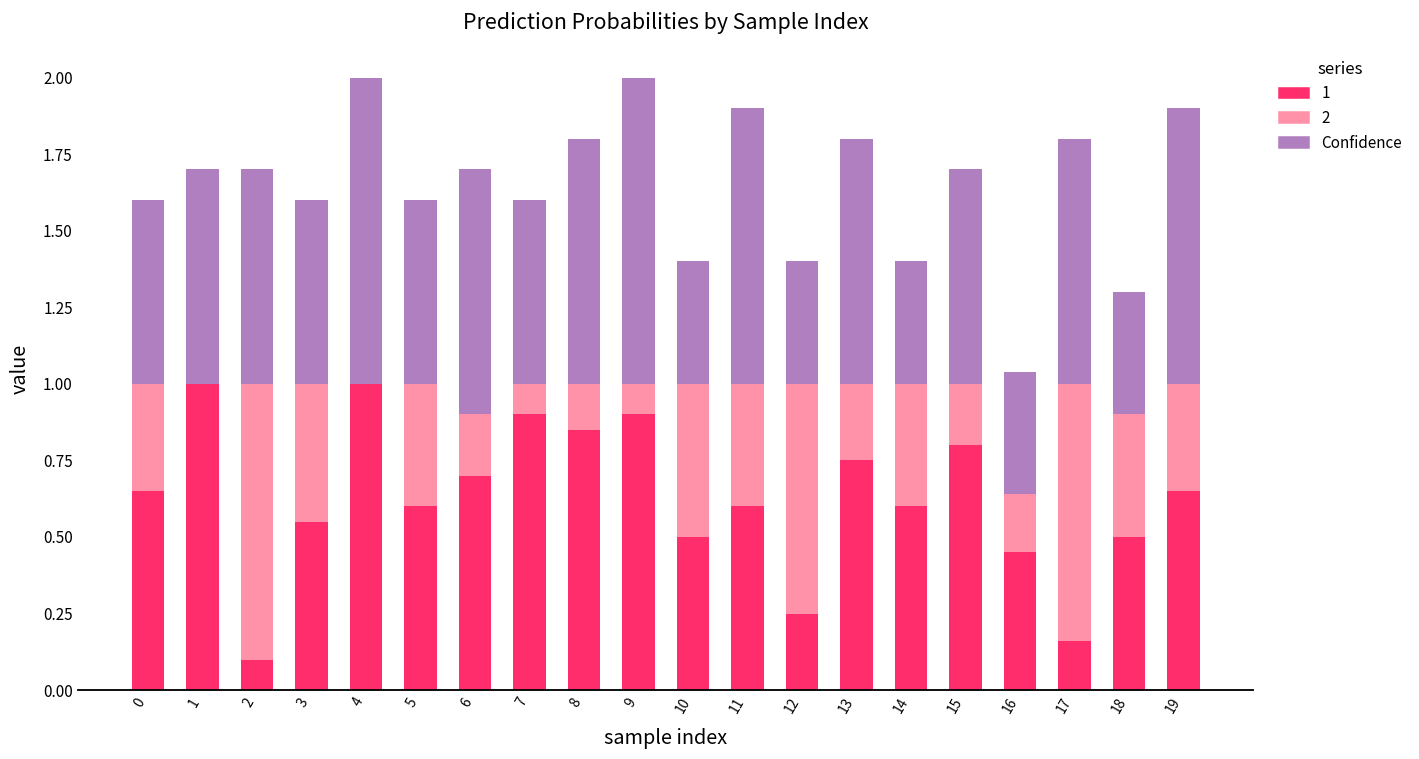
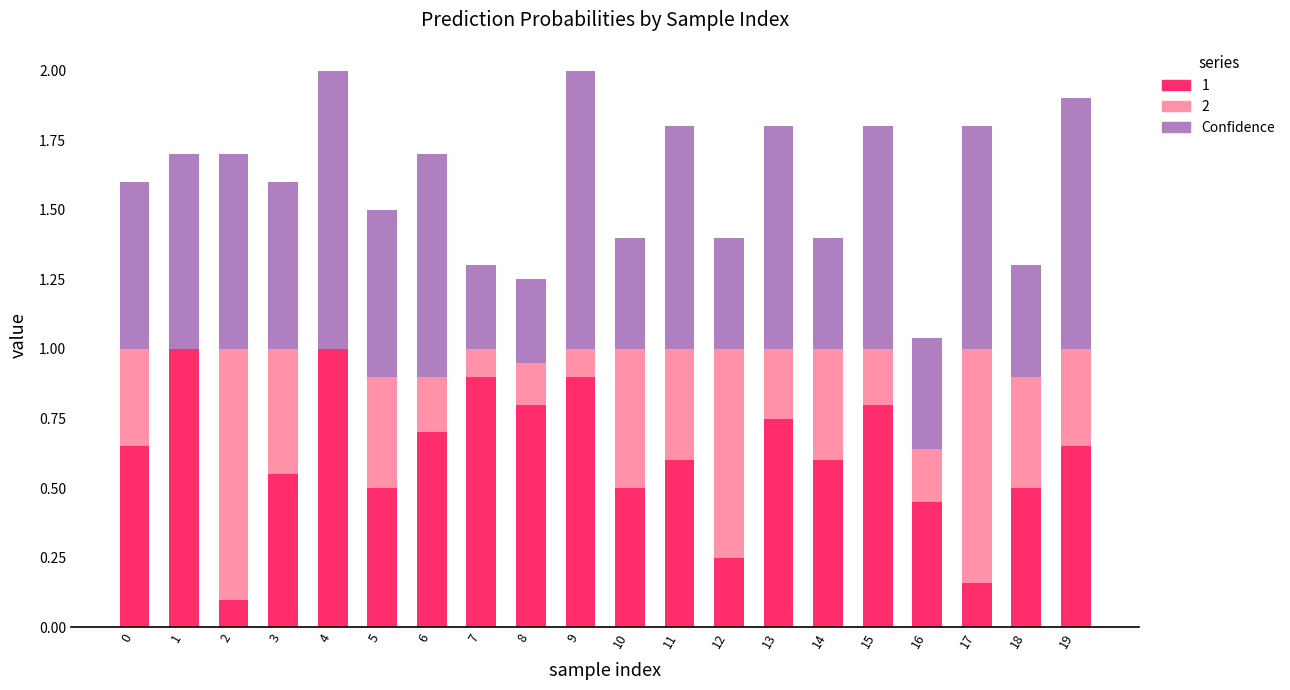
  {
    "1": {
      "0": 0.65,
      "1": 1.00,
      "2": 0.10,
      "3": 0.55,
      "4": 1.00,
-     "5": 0.6,
+     "5": 0.5,
      "6": 0.70,
      "7": 0.90,
-     "8": 0.85,
+     "8": 0.80,
      "9": 0.90,
      "10": 0.50,
      "11": 0.60,
      "12": 0.25,
      "13": 0.75,
      "14": 0.60,
      "15": 0.80,
      "16": 0.45,
      "17": 0.16,
      "18": 0.50,
      "19": 0.65
    },
    "2": {
      "0": 0.35,
      "1": 0.00,
      "2": 0.90,
      "3": 0.45,
      "4": 0.00,
      "5": 0.40,
      "6": 0.20,
      "7": 0.10,
      "8": 0.15,
      "9": 0.10,
      "10": 0.50,
      "11": 0.40,
      "12": 0.75,
      "13": 0.25,
      "14": 0.40,
      "15": 0.20,
      "16": 0.19,
      "17": 0.84,
      "18": 0.40,
      "19": 0.35
    },
    "Confidence": {
      "0": 0.6,
      "1": 0.7,
      "2": 0.7,
      "3": 0.6,
      "4": 1.0,
      "5": 0.6,
      "6": 0.8,
-     "7": 0.6,
-     "8": 0.8,
+     "7": 0.3,
+     "8": 0.3,
      "9": 1.0,
      "10": 0.4,
-     "11": 0.9,
+     "11": 0.8,
      "12": 0.4,
      "13": 0.8,
      "14": 0.4,
-     "15": 0.7,
+     "15": 0.8,
      "16": 0.4,
      "17": 0.8,
      "18": 0.4,
      "19": 0.9
    }
  }
